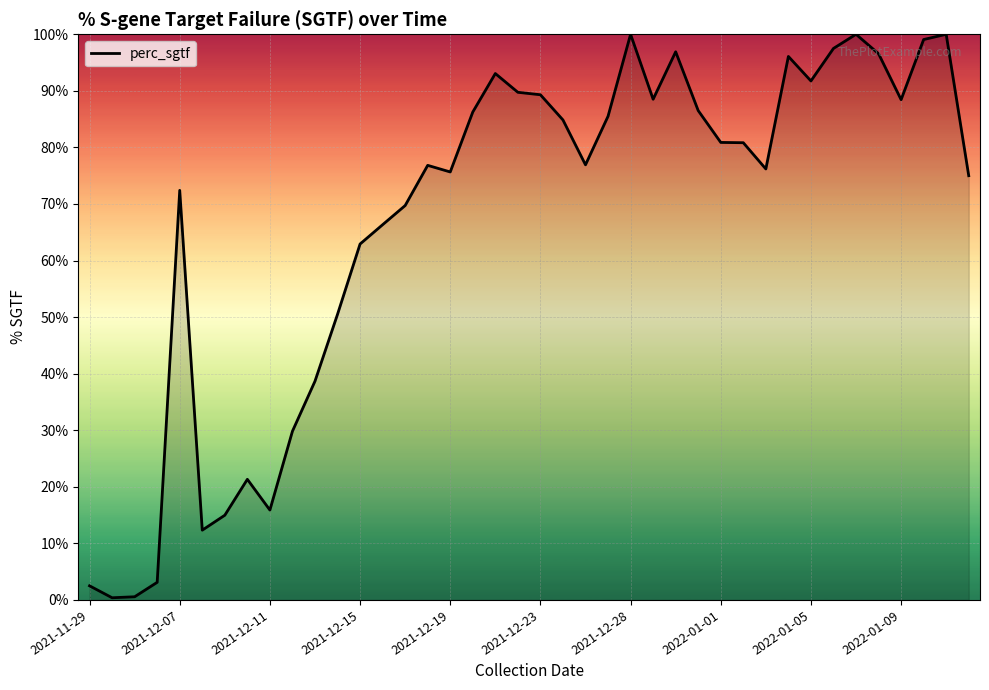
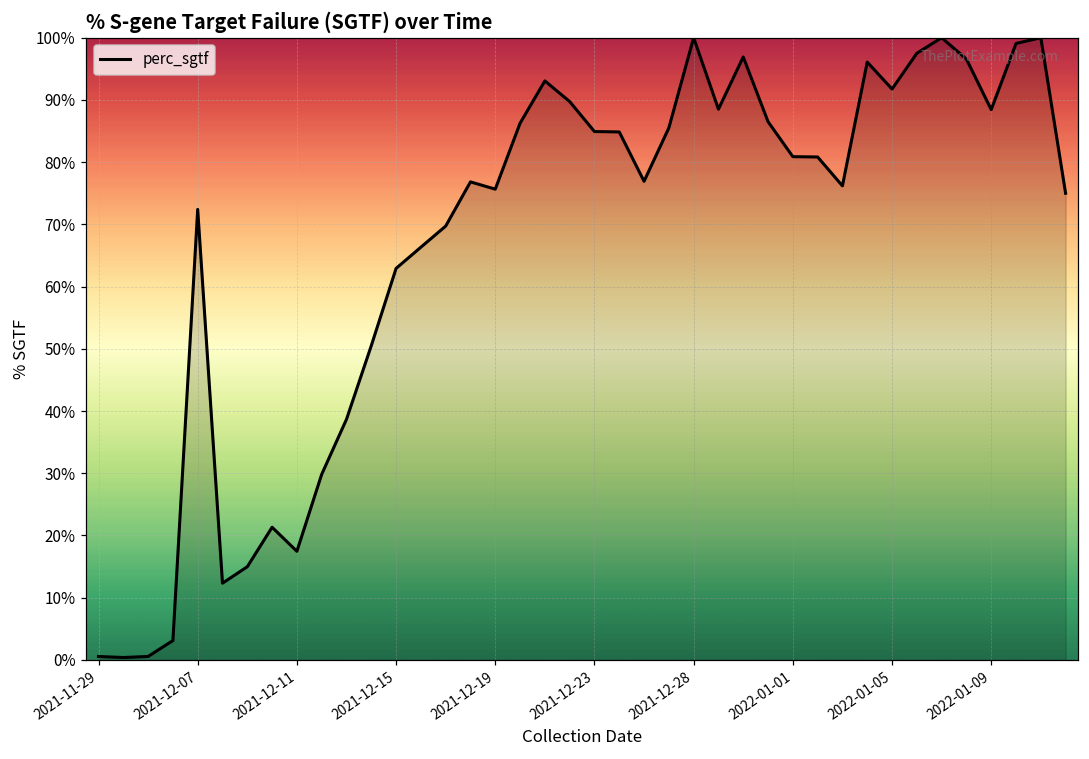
  {
-   "2021-11-29": "2%",
+   "2021-11-29": "1%",
    "2021-12-07": "72%",
-   "2021-12-11": "16%",
+   "2021-12-11": "17%",
    "2021-12-15": "63%",
    "2021-12-19": "76%",
-   "2021-12-23": "89%",
+   "2021-12-23": "85%",
    "2021-12-28": "100%",
    "2022-01-01": "81%",
    "2022-01-05": "92%",
    "2022-01-09": "88%"
  }
